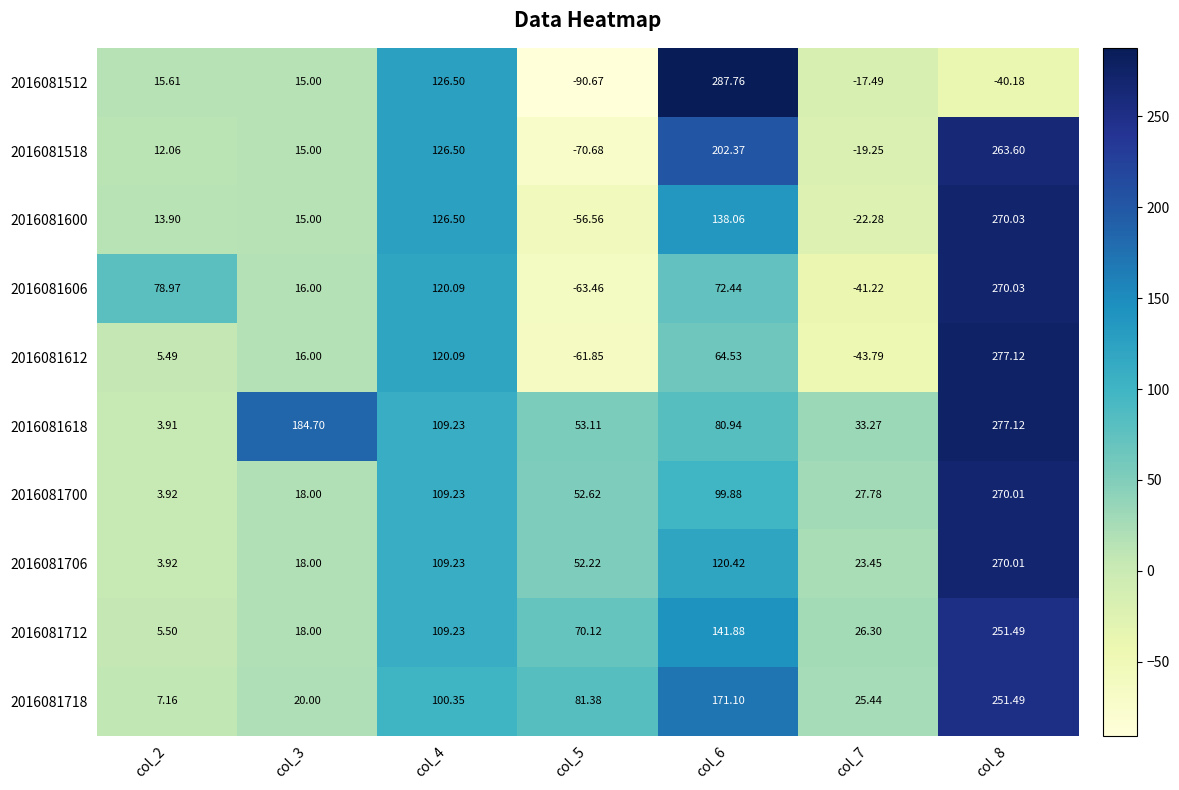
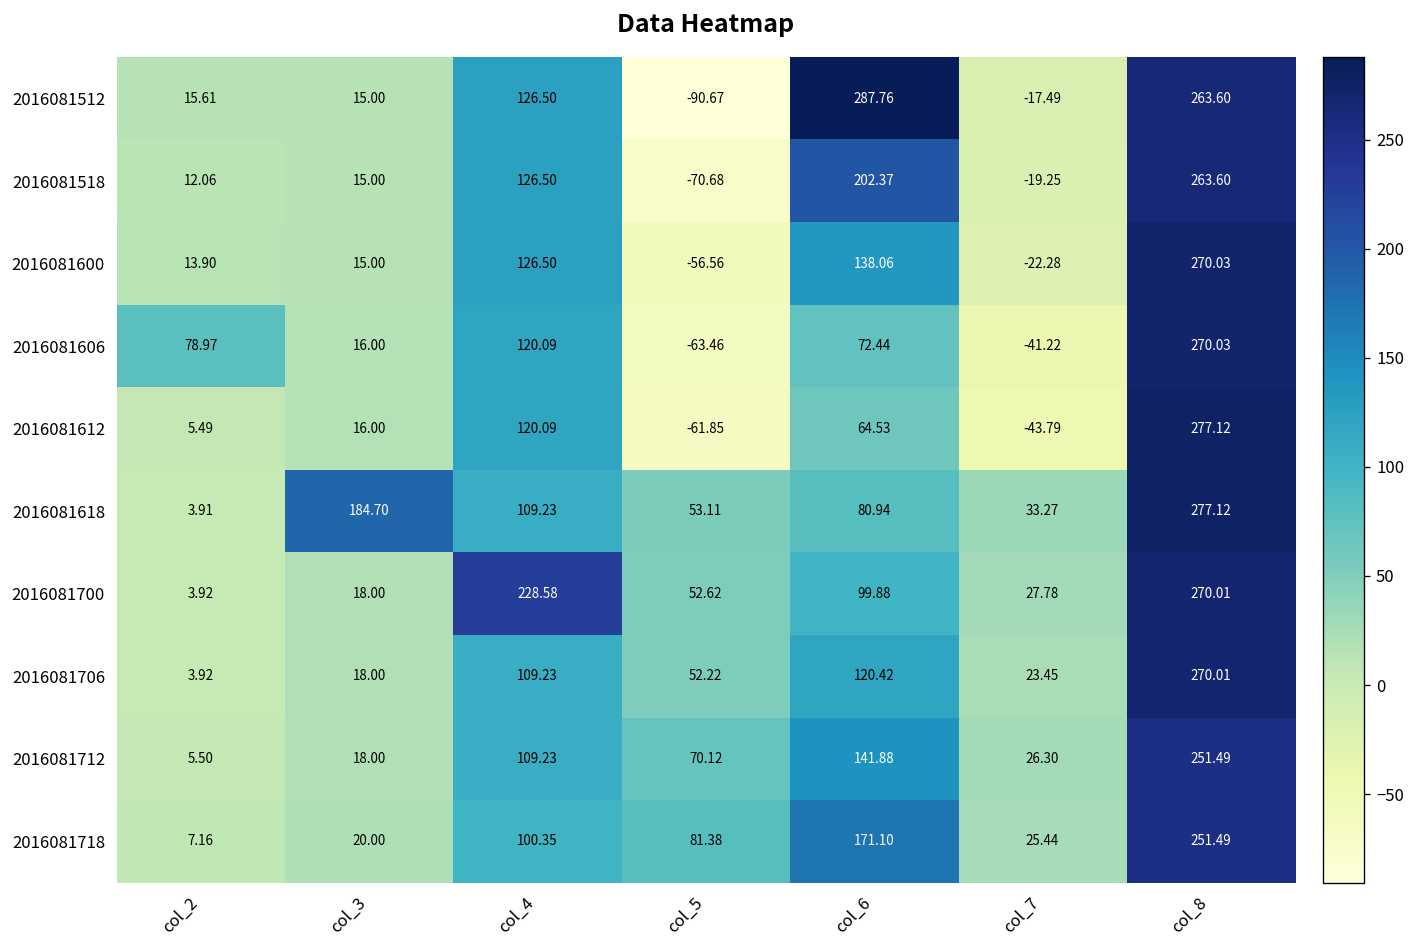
  {
    "2016081512": {
      "col_2": 15.61,
      "col_3": 15.00,
      "col_4": 126.50,
      "col_5": -90.67,
      "col_6": 287.76,
      "col_7": -17.49,
-     "col_8": -40.18
+     "col_8": 263.60
    },
    "2016081518": {
      "col_2": 12.06,
      "col_3": 15.00,
      "col_4": 126.50,
      "col_5": -70.68,
      "col_6": 202.37,
      "col_7": -19.25,
      "col_8": 263.60
    },
    "2016081600": {
      "col_2": 13.90,
      "col_3": 15.00,
      "col_4": 126.50,
      "col_5": -56.56,
      "col_6": 138.06,
      "col_7": -22.28,
      "col_8": 270.03
    },
    "2016081606": {
      "col_2": 78.97,
      "col_3": 16.00,
      "col_4": 120.09,
      "col_5": -63.46,
      "col_6": 72.44,
      "col_7": -41.22,
      "col_8": 270.03
    },
    "2016081612": {
      "col_2": 5.49,
      "col_3": 16.00,
      "col_4": 120.09,
      "col_5": -61.85,
      "col_6": 64.53,
      "col_7": -43.79,
      "col_8": 277.12
    },
    "2016081618": {
      "col_2": 3.91,
      "col_3": 184.70,
      "col_4": 109.23,
      "col_5": 53.11,
      "col_6": 80.94,
      "col_7": 33.27,
      "col_8": 277.12
    },
    "2016081700": {
      "col_2": 3.92,
      "col_3": 18.00,
-     "col_4": 109.23,
+     "col_4": 228.58,
      "col_5": 52.62,
      "col_6": 99.88,
      "col_7": 27.78,
      "col_8": 270.01
    },
    "2016081706": {
      "col_2": 3.92,
      "col_3": 18.00,
      "col_4": 109.23,
      "col_5": 52.22,
      "col_6": 120.42,
      "col_7": 23.45,
      "col_8": 270.01
    },
    "2016081712": {
      "col_2": 5.50,
      "col_3": 18.00,
      "col_4": 109.23,
      "col_5": 70.12,
      "col_6": 141.88,
      "col_7": 26.30,
      "col_8": 251.49
    },
    "2016081718": {
      "col_2": 7.16,
      "col_3": 20.00,
      "col_4": 100.35,
      "col_5": 81.38,
      "col_6": 171.10,
      "col_7": 25.44,
      "col_8": 251.49
    }
  }
